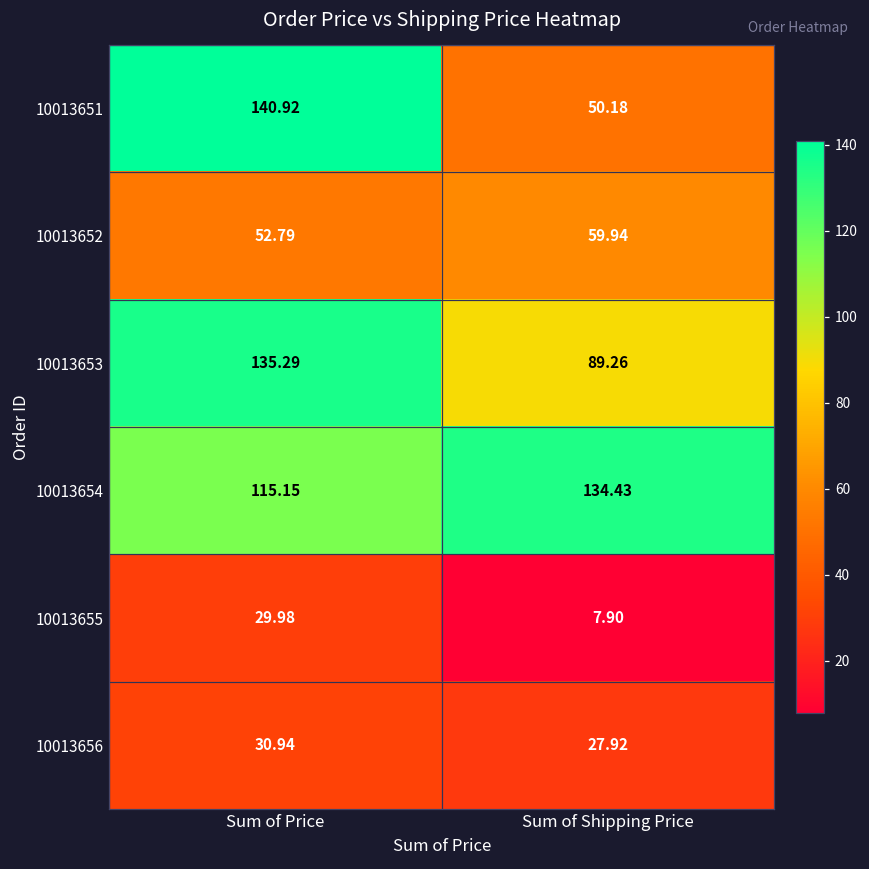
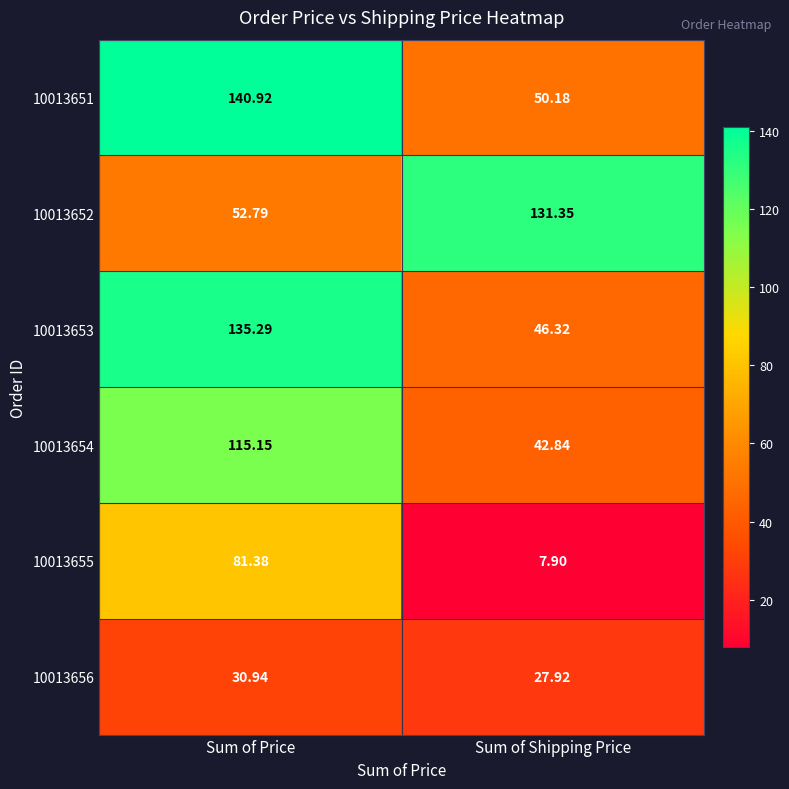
  {
    "10013651": {
      "Sum of Price": 140.92,
      "Sum of Shipping Price": 50.18
    },
    "10013652": {
      "Sum of Price": 52.79,
-     "Sum of Shipping Price": 59.94
+     "Sum of Shipping Price": 131.35
    },
    "10013653": {
      "Sum of Price": 135.29,
-     "Sum of Shipping Price": 89.26
+     "Sum of Shipping Price": 46.32
    },
    "10013654": {
      "Sum of Price": 115.15,
-     "Sum of Shipping Price": 134.43
+     "Sum of Shipping Price": 42.84
    },
    "10013655": {
-     "Sum of Price": 29.98,
+     "Sum of Price": 81.38,
      "Sum of Shipping Price": 7.90
    },
    "10013656": {
      "Sum of Price": 30.94,
      "Sum of Shipping Price": 27.92
    }
  }
